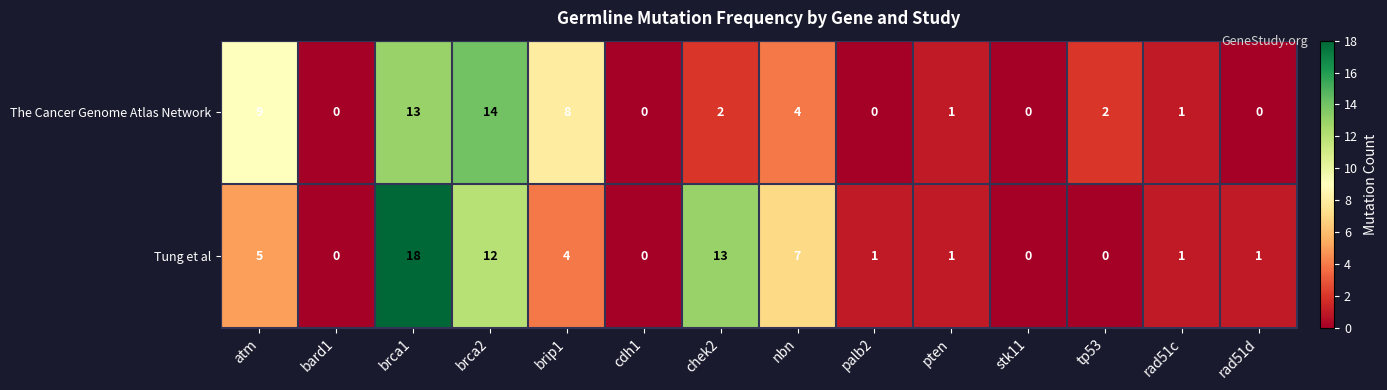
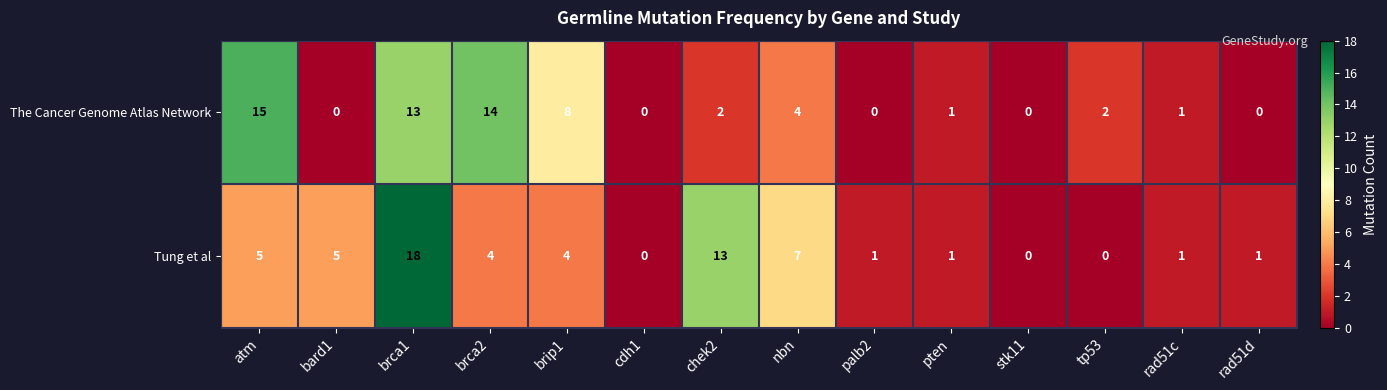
  {
    "The Cancer Genome Atlas Network": {
-     "atm": 9,
+     "atm": 15,
      "bard1": 0,
      "brca1": 13,
      "brca2": 14,
      "brip1": 8,
      "cdh1": 0,
      "chek2": 2,
      "nbn": 4,
      "palb2": 0,
      "pten": 1,
      "stk11": 0,
      "tp53": 2,
      "rad51c": 1
    },
    "Tung et al": {
      "atm": 5,
-     "bard1": 0,
+     "bard1": 5,
      "brca1": 18,
-     "brca2": 12,
+     "brca2": 4,
      "brip1": 4,
      "cdh1": 0,
      "chek2": 13,
      "nbn": 7,
      "palb2": 1,
      "pten": 1,
      "stk11": 0,
      "tp53": 0,
      "rad51c": 1,
      "rad51d": 1
    }
  }
